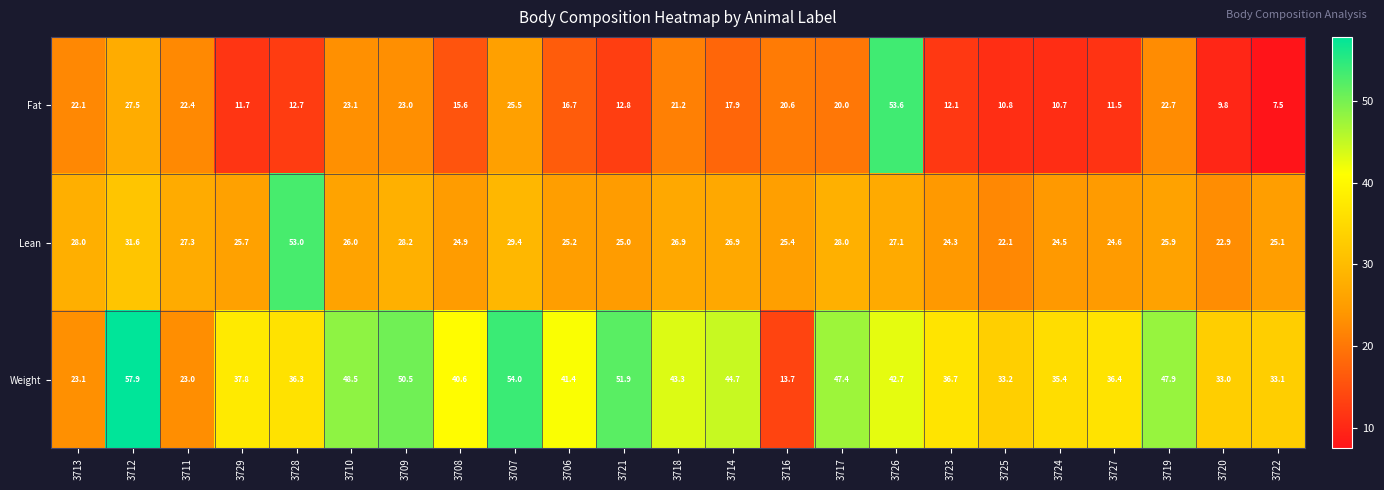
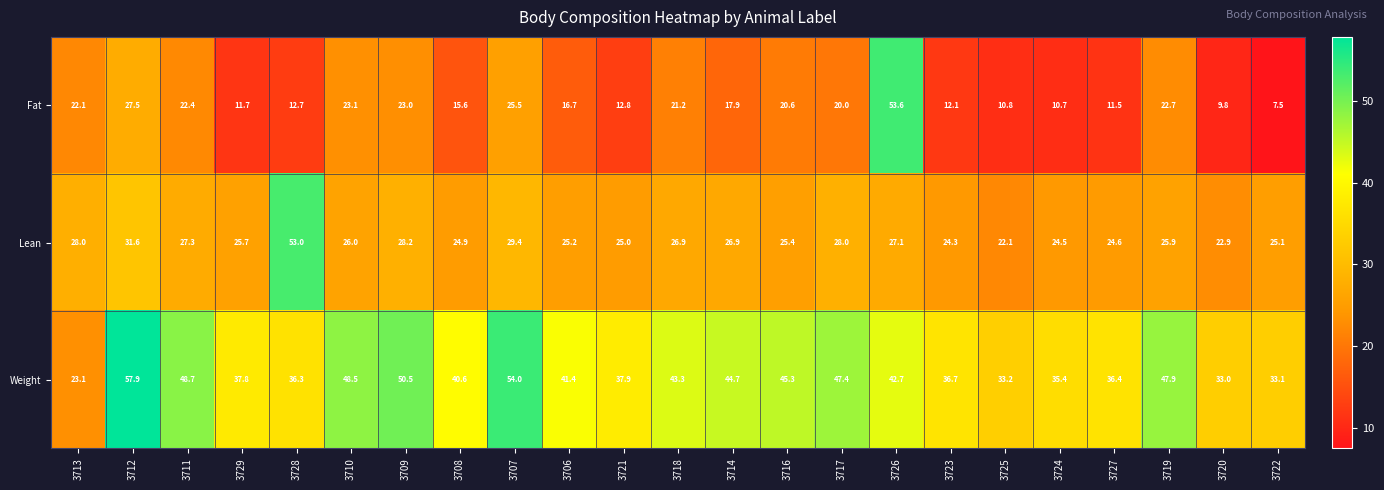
  {
    "Fat": {
      "3713": 22.1,
      "3712": 27.5,
      "3711": 22.4,
      "3729": 11.7,
      "3728": 12.7,
      "3710": 23.1,
      "3709": 23.0,
      "3708": 15.6,
      "3707": 25.5,
      "3706": 16.7,
      "3721": 12.8,
      "3718": 21.2,
      "3714": 17.9,
      "3716": 20.6,
      "3717": 20.0,
      "3726": 53.6,
      "3723": 12.1,
      "3725": 10.8,
      "3724": 10.7,
      "3727": 11.5,
      "3719": 22.7,
      "3720": 9.8,
      "3722": 7.5
    },
    "Lean": {
      "3713": 28.0,
      "3712": 31.6,
      "3711": 27.3,
      "3729": 25.7,
      "3728": 53.0,
      "3710": 26.0,
      "3709": 28.2,
      "3708": 24.9,
      "3707": 29.4,
      "3706": 25.2,
      "3721": 25.0,
      "3718": 26.9,
      "3714": 26.9,
      "3716": 25.4,
      "3717": 28.0,
      "3726": 27.1,
      "3723": 24.3,
      "3725": 22.1,
      "3724": 24.5,
      "3727": 24.6,
      "3719": 25.9,
      "3720": 22.9,
      "3722": 25.1
    },
    "Weight": {
      "3713": 23.1,
      "3712": 57.9,
-     "3711": 23.0,
+     "3711": 48.7,
      "3729": 37.8,
      "3728": 36.3,
      "3710": 48.5,
      "3709": 50.5,
      "3708": 40.6,
      "3707": 54.0,
      "3706": 41.4,
-     "3721": 51.9,
+     "3721": 37.9,
      "3718": 43.3,
      "3714": 44.7,
-     "3716": 13.7,
+     "3716": 45.3,
      "3717": 47.4,
      "3726": 42.7,
      "3723": 36.7,
      "3725": 33.2,
      "3724": 35.4,
      "3727": 36.4,
      "3719": 47.9,
      "3720": 33.0,
      "3722": 33.1
    }
  }
